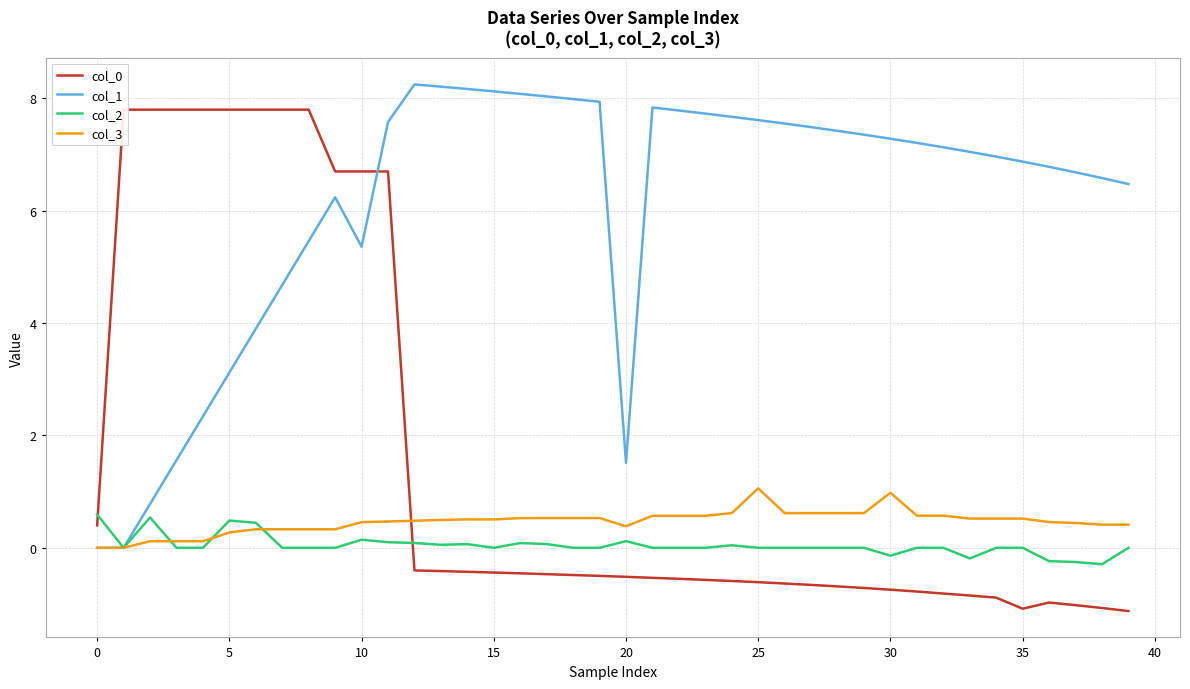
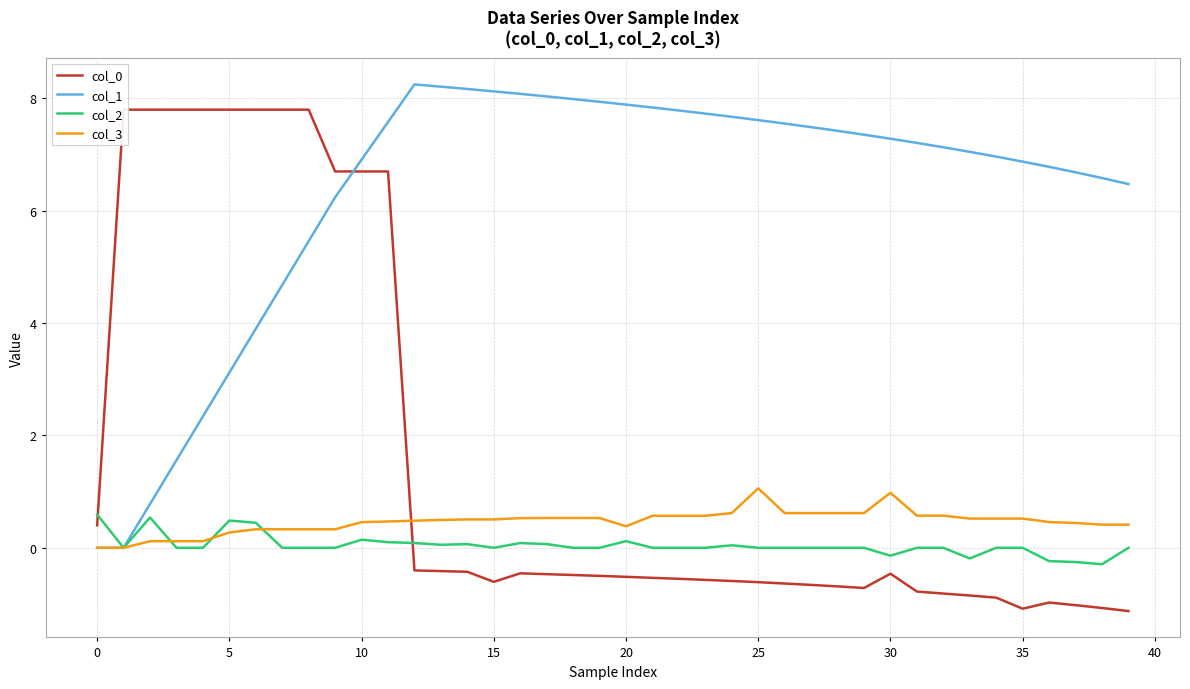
  {
    "col_0": {
      "0": 0.4,
      "5": 7.8,
      "10": 6.7,
-     "15": -0.4,
+     "15": -0.6,
      "20": -0.5,
      "25": -0.6,
-     "30": -0.7,
+     "30": -0.5,
      "35": -1.1
    },
    "col_1": {
      "5": 3.1,
-     "10": 5.4,
+     "10": 6.9,
      "15": 8.1,
-     "20": 1.5,
+     "20": 7.9,
      "25": 7.6,
      "30": 7.3,
      "35": 6.9
    },
    "col_2": {
      "0": 0.6,
      "5": 0.5,
      "10": 0.1,
      "15": 0.0,
      "20": 0.1,
      "25": 0.0,
      "30": -0.1,
      "35": 0.0
    },
    "col_3": {
      "5": 0.3,
      "10": 0.5,
      "15": 0.5,
      "20": 0.4,
      "25": 1.1,
      "30": 1.0,
      "35": 0.5
    }
  }
